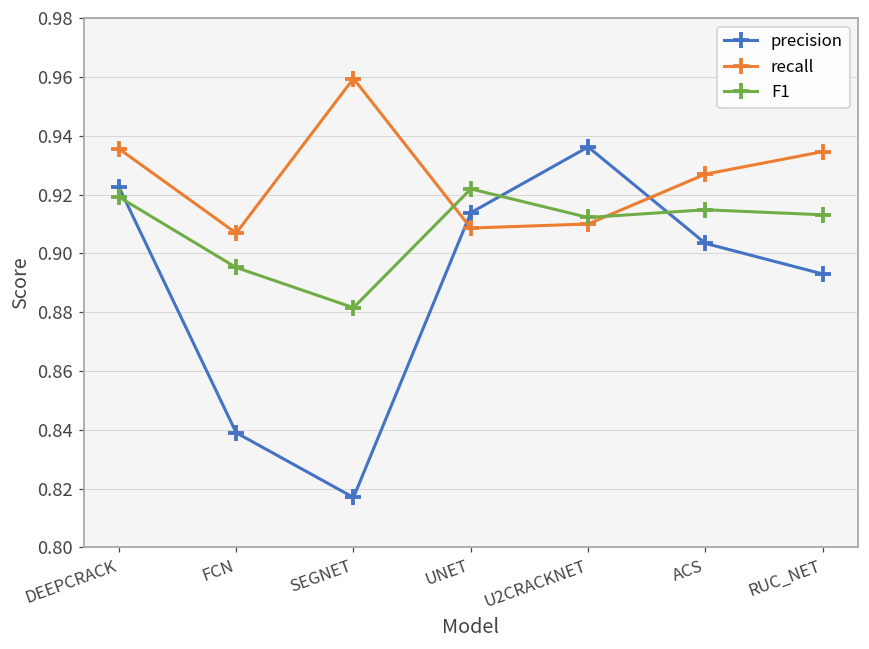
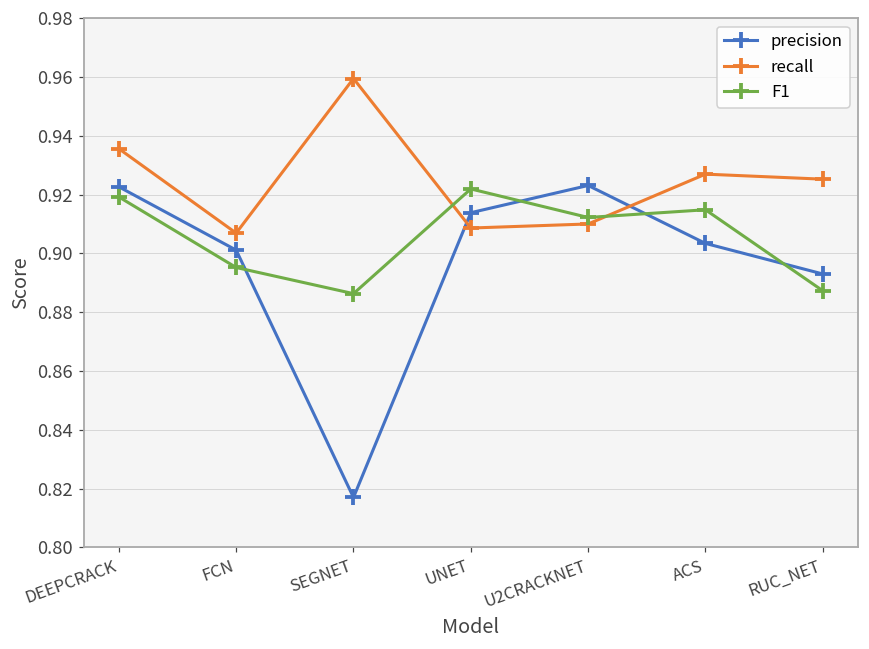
  {
    "precision": {
      "DEEPCRACK": 0.923,
-     "FCN": 0.839,
+     "FCN": 0.901,
      "SEGNET": 0.817,
      "UNET": 0.914,
-     "U2CRACKNET": 0.936,
+     "U2CRACKNET": 0.923,
      "ACS": 0.903,
      "RUC_NET": 0.893
    },
    "recall": {
      "DEEPCRACK": 0.936,
      "FCN": 0.907,
      "SEGNET": 0.959,
      "UNET": 0.909,
      "U2CRACKNET": 0.910,
      "ACS": 0.927,
-     "RUC_NET": 0.935
+     "RUC_NET": 0.925
    },
    "F1": {
      "DEEPCRACK": 0.919,
      "FCN": 0.895,
-     "SEGNET": 0.882,
+     "SEGNET": 0.886,
      "UNET": 0.922,
      "U2CRACKNET": 0.912,
      "ACS": 0.915,
-     "RUC_NET": 0.913
+     "RUC_NET": 0.887
    }
  }
